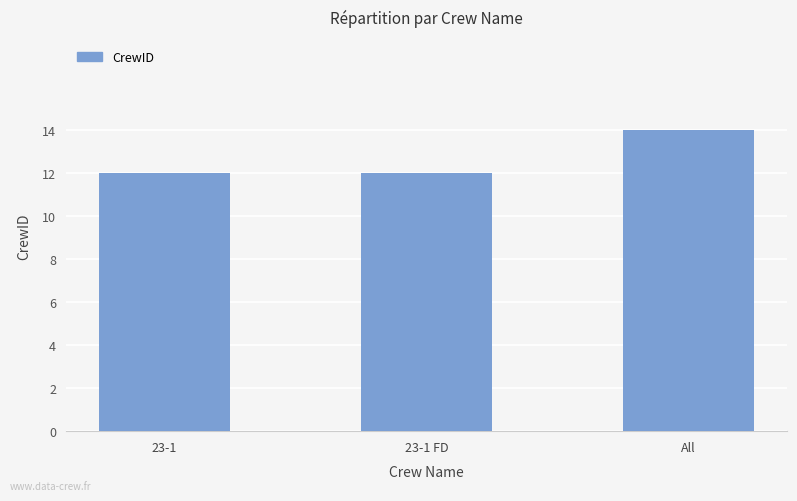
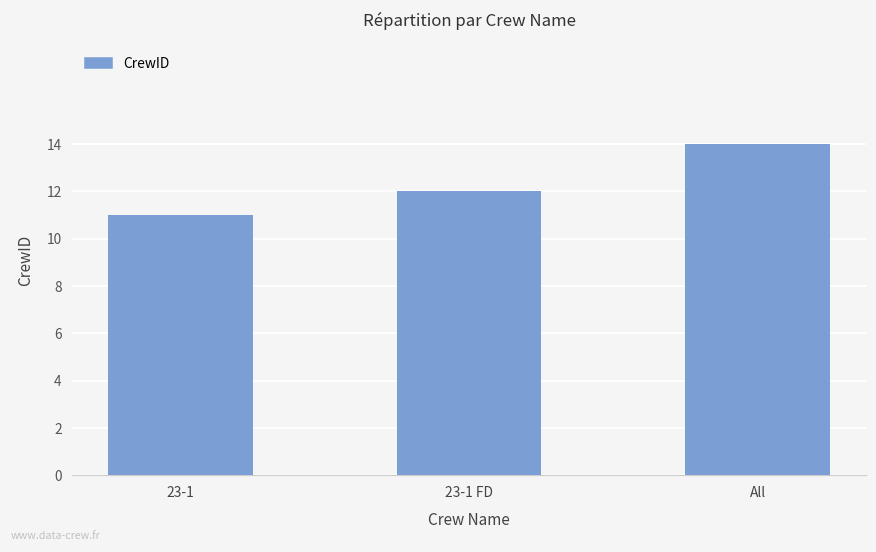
  {
-   "23-1": 12,
+   "23-1": 11,
    "23-1 FD": 12,
    "All": 14
  }
